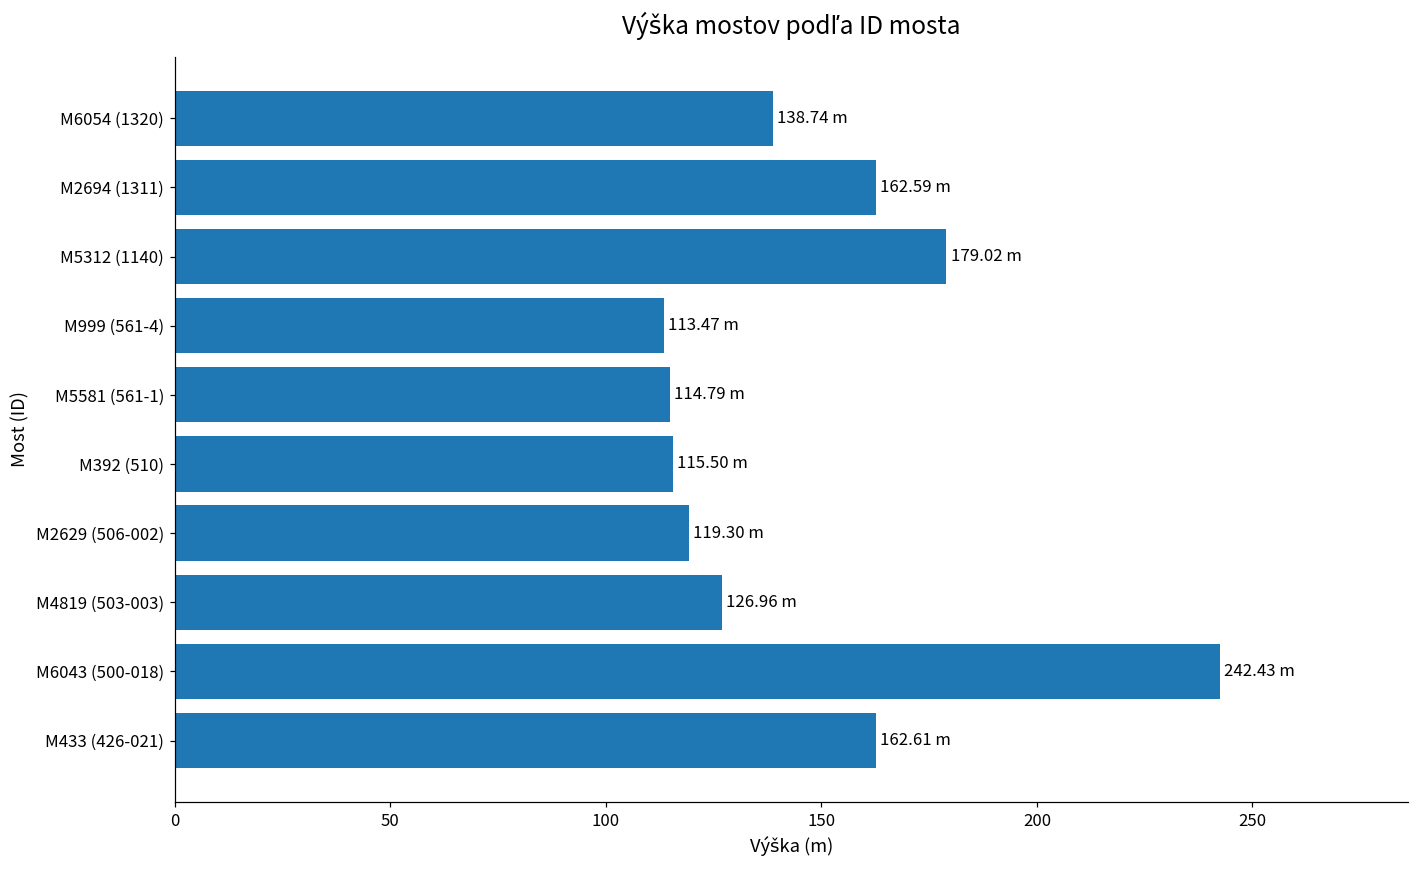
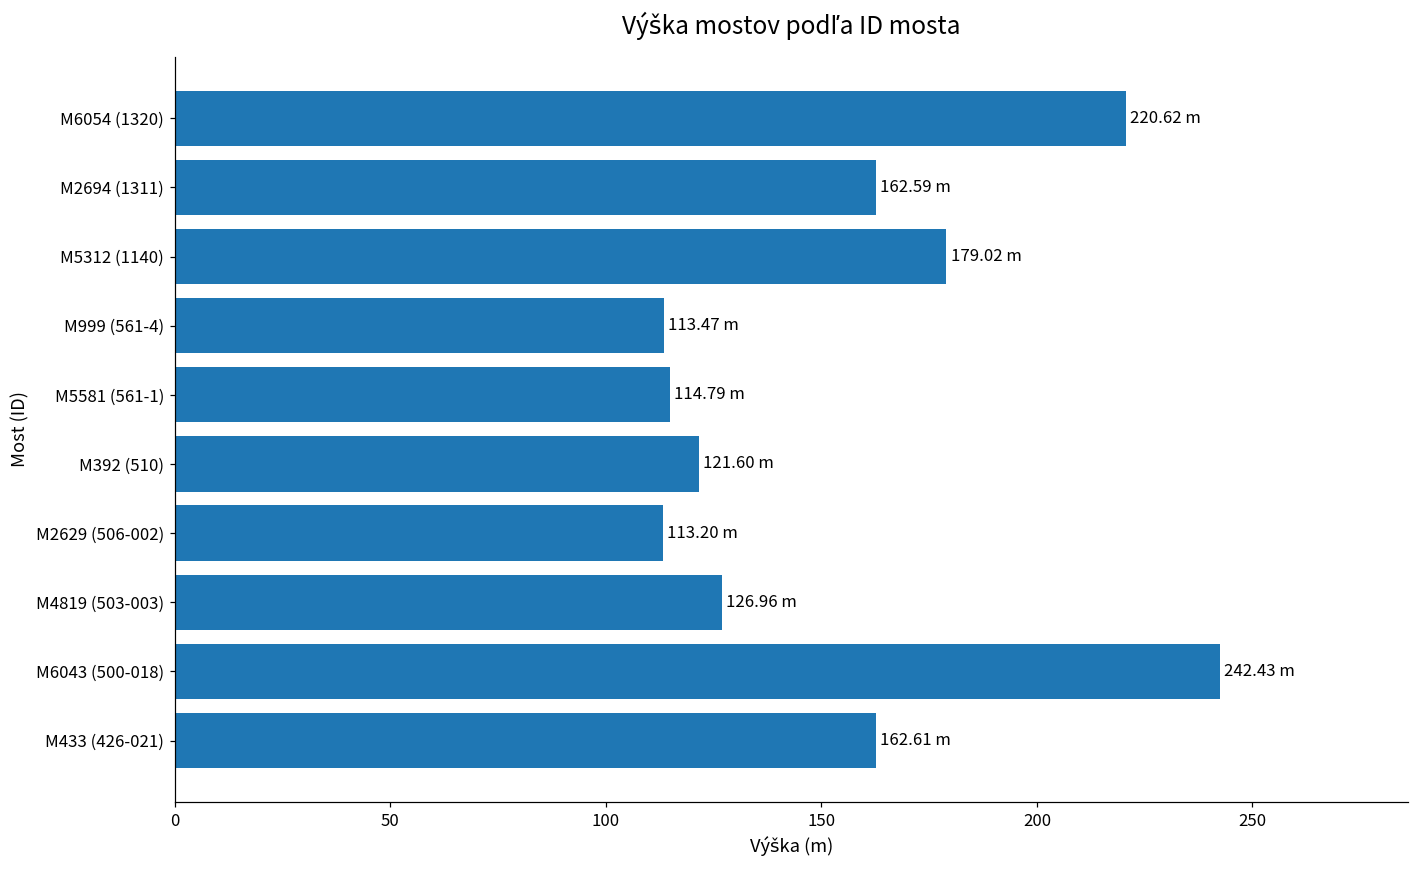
  {
-   "M6054 (1320)": 138.74,
+   "M6054 (1320)": 220.62,
    "M2694 (1311)": 162.59,
    "M5312 (1140)": 179.02,
    "M999 (561-4)": 113.47,
    "M5581 (561-1)": 114.79,
-   "M392 (510)": 115.50,
-   "M2629 (506-002)": 119.30,
+   "M392 (510)": 121.60,
+   "M2629 (506-002)": 113.20,
    "M4819 (503-003)": 126.96,
    "M6043 (500-018)": 242.43,
    "M433 (426-021)": 162.61
  }
